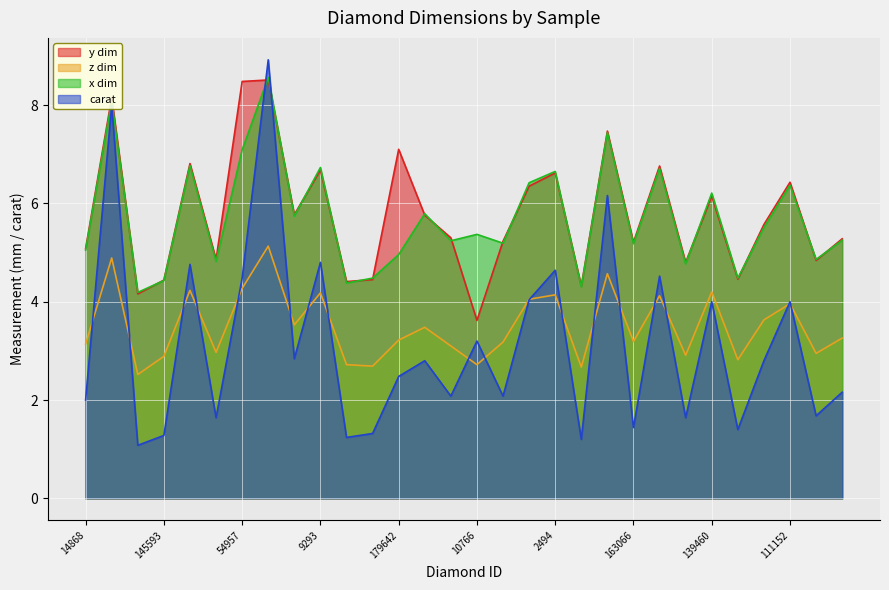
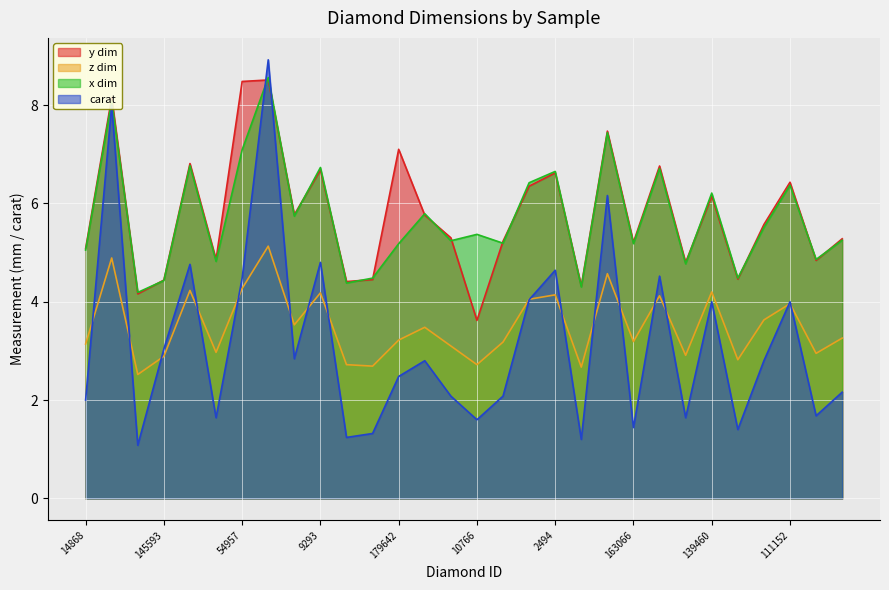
  {
    "y dim": {
      "54957": 8.5,
      "179642": 7.1,
      "10766": 3.6,
      "139460": 6.2,
      "111152": 6.4
    },
    "z dim": {
      "14868": 3.1,
      "145593": 2.9,
      "54957": 4.3,
      "9293": 4.2,
      "179642": 3.2,
      "10766": 2.7,
      "2494": 4.1,
      "163066": 3.2,
      "139460": 4.2
    },
    "x dim": {
      "54957": 7.1,
-     "179642": 5.0,
+     "179642": 5.2,
      "10766": 5.4,
      "139460": 6.2,
      "111152": 6.4
    },
    "carat": {
      "14868": 2.0,
-     "145593": 1.3,
+     "145593": 3.0,
      "54957": 4.5,
      "9293": 4.8,
      "179642": 2.5,
-     "10766": 3.2,
+     "10766": 1.6,
      "2494": 4.6,
      "163066": 1.4,
      "139460": 4.0
    }
  }
